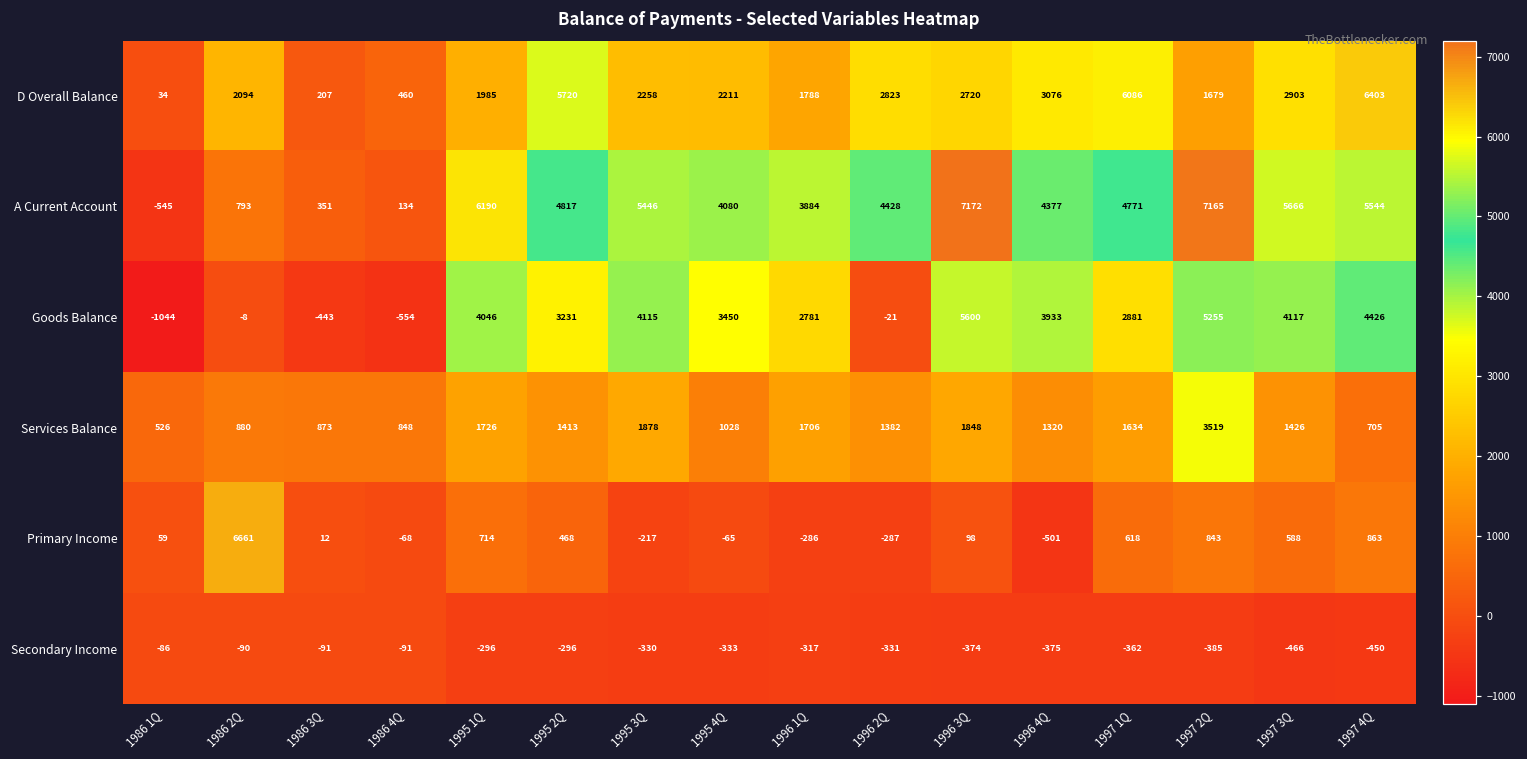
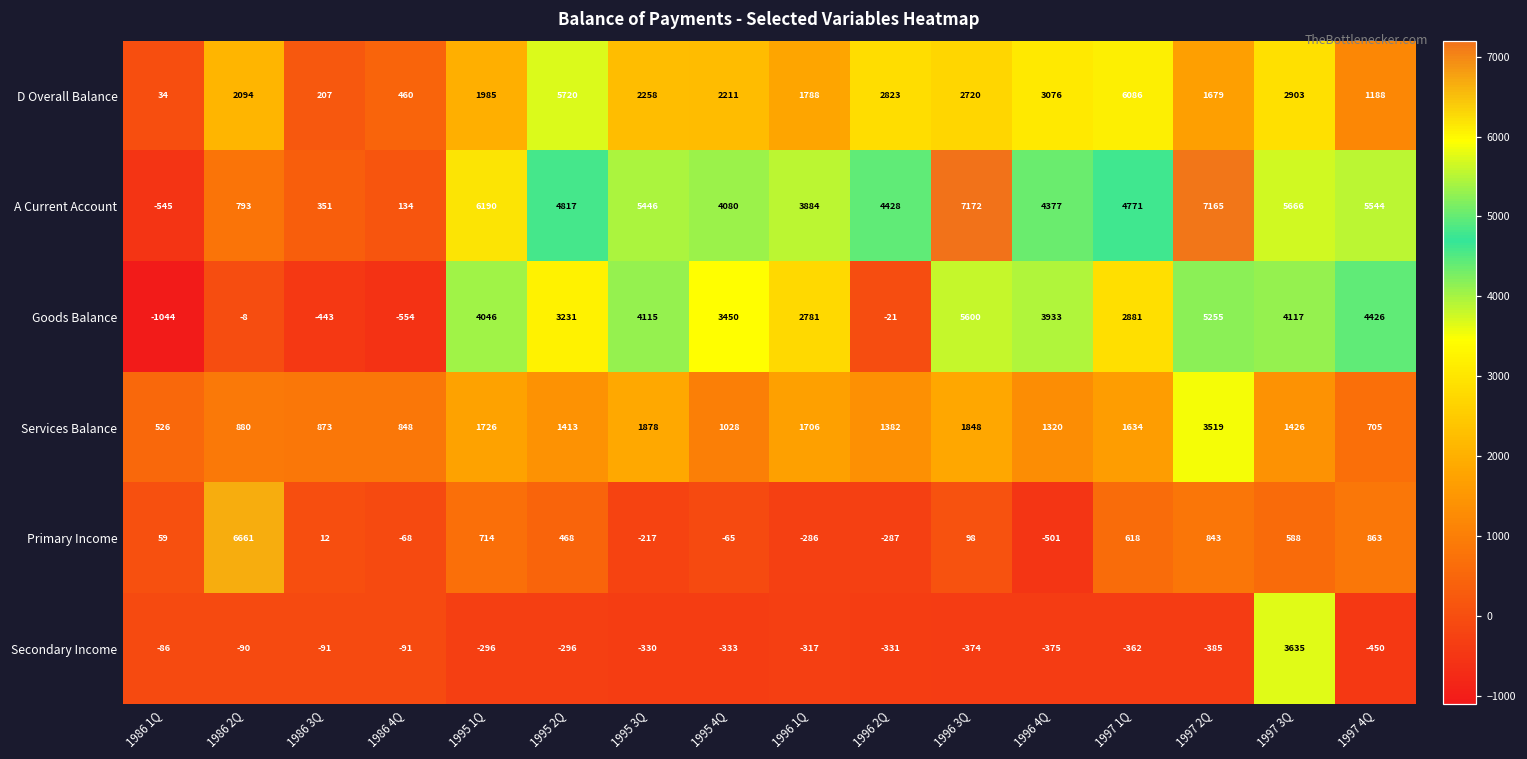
  {
    "D Overall Balance": {
      "1986 1Q": 34,
      "1986 2Q": 2094,
      "1986 3Q": 207,
      "1986 4Q": 460,
      "1995 1Q": 1985,
      "1995 2Q": 5720,
      "1995 3Q": 2258,
      "1995 4Q": 2211,
      "1996 1Q": 1788,
      "1996 2Q": 2823,
      "1996 3Q": 2720,
      "1996 4Q": 3076,
      "1997 1Q": 6086,
      "1997 2Q": 1679,
      "1997 3Q": 2903,
-     "1997 4Q": 6403
+     "1997 4Q": 1188
    },
    "A Current Account": {
      "1986 1Q": -545,
      "1986 2Q": 793,
      "1986 3Q": 351,
      "1986 4Q": 134,
      "1995 1Q": 6190,
      "1995 2Q": 4817,
      "1995 3Q": 5446,
      "1995 4Q": 4080,
      "1996 1Q": 3884,
      "1996 2Q": 4428,
      "1996 3Q": 7172,
      "1996 4Q": 4377,
      "1997 1Q": 4771,
      "1997 2Q": 7165,
      "1997 3Q": 5666,
      "1997 4Q": 5544
    },
    "Goods Balance": {
      "1986 1Q": -1044,
      "1986 2Q": -8,
      "1986 3Q": -443,
      "1986 4Q": -554,
      "1995 1Q": 4046,
      "1995 2Q": 3231,
      "1995 3Q": 4115,
      "1995 4Q": 3450,
      "1996 1Q": 2781,
      "1996 2Q": -21,
      "1996 3Q": 5600,
      "1996 4Q": 3933,
      "1997 1Q": 2881,
      "1997 2Q": 5255,
      "1997 3Q": 4117,
      "1997 4Q": 4426
    },
    "Services Balance": {
      "1986 1Q": 526,
      "1986 2Q": 880,
      "1986 3Q": 873,
      "1986 4Q": 848,
      "1995 1Q": 1726,
      "1995 2Q": 1413,
      "1995 3Q": 1878,
      "1995 4Q": 1028,
      "1996 1Q": 1706,
      "1996 2Q": 1382,
      "1996 3Q": 1848,
      "1996 4Q": 1320,
      "1997 1Q": 1634,
      "1997 2Q": 3519,
      "1997 3Q": 1426,
      "1997 4Q": 705
    },
    "Primary Income": {
      "1986 1Q": 59,
      "1986 2Q": 6661,
      "1986 3Q": 12,
      "1986 4Q": -68,
      "1995 1Q": 714,
      "1995 2Q": 468,
      "1995 3Q": -217,
      "1995 4Q": -65,
      "1996 1Q": -286,
      "1996 2Q": -287,
      "1996 3Q": 98,
      "1996 4Q": -501,
      "1997 1Q": 618,
      "1997 2Q": 843,
      "1997 3Q": 588,
      "1997 4Q": 863
    },
    "Secondary Income": {
      "1986 1Q": -86,
      "1986 2Q": -90,
      "1986 3Q": -91,
      "1986 4Q": -91,
      "1995 1Q": -296,
      "1995 2Q": -296,
      "1995 3Q": -330,
      "1995 4Q": -333,
      "1996 1Q": -317,
      "1996 2Q": -331,
      "1996 3Q": -374,
      "1996 4Q": -375,
      "1997 1Q": -362,
      "1997 2Q": -385,
-     "1997 3Q": -466,
+     "1997 3Q": 3635,
      "1997 4Q": -450
    }
  }
